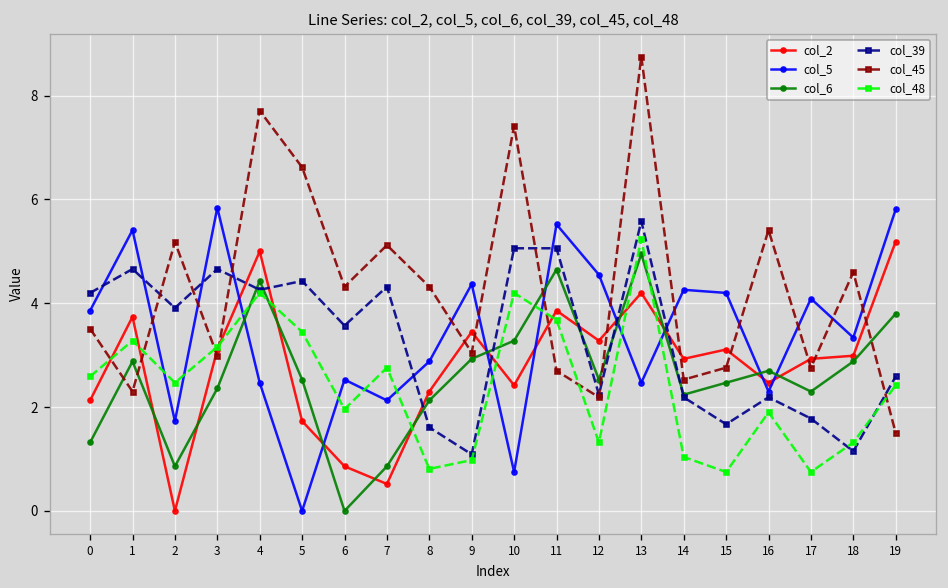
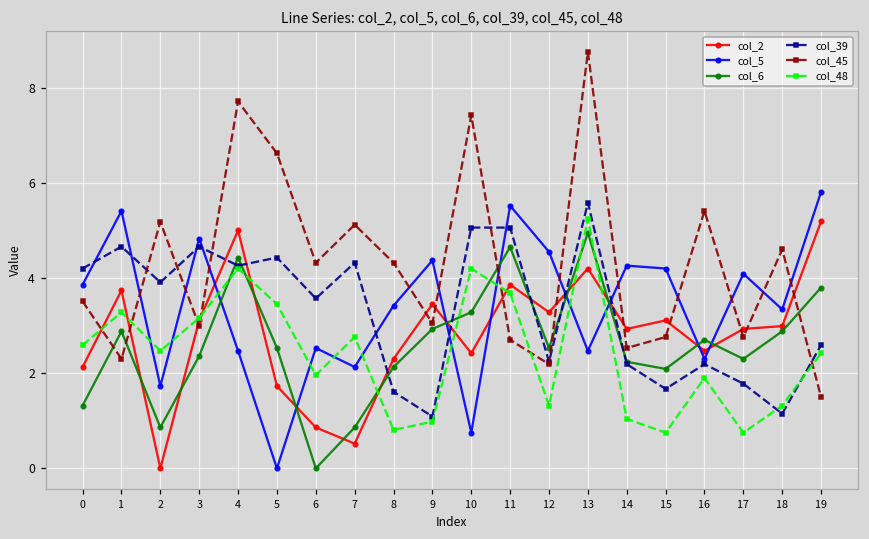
  {
    "col_2": {
      "0": 2.1,
      "1": 3.7,
      "2": 0.0,
      "4": 5.0,
      "5": 1.7,
      "6": 0.9,
      "7": 0.5,
      "8": 2.3,
      "9": 3.5,
      "10": 2.4,
      "11": 3.9,
      "12": 3.3,
      "13": 4.2,
      "14": 2.9,
      "15": 3.1,
      "16": 2.5,
      "17": 2.9,
      "18": 3.0,
      "19": 5.2
    },
    "col_5": {
      "0": 3.9,
      "1": 5.4,
      "2": 1.7,
-     "3": 5.8,
+     "3": 4.8,
      "4": 2.5,
      "5": 0.0,
      "6": 2.5,
      "7": 2.1,
-     "8": 2.9,
+     "8": 3.4,
      "9": 4.4,
      "10": 0.8,
      "11": 5.5,
      "12": 4.6,
      "13": 2.5,
      "14": 4.3,
      "15": 4.2,
      "16": 2.3,
      "17": 4.1,
      "18": 3.3,
      "19": 5.8
    },
    "col_6": {
      "0": 1.3,
      "1": 2.9,
      "2": 0.9,
      "3": 2.4,
      "4": 4.4,
      "5": 2.5,
      "6": 0.0,
      "7": 0.9,
      "8": 2.1,
      "9": 2.9,
      "10": 3.3,
      "11": 4.7,
      "12": 2.5,
      "13": 5.0,
-     "15": 2.5,
+     "15": 2.1,
      "16": 2.7,
      "17": 2.3,
      "18": 2.9,
      "19": 3.8
    },
    "col_39": {
      "0": 4.2,
      "1": 4.7,
      "2": 3.9,
      "3": 4.7,
      "4": 4.3,
      "5": 4.4,
      "6": 3.6,
      "7": 4.3,
      "8": 1.6,
      "9": 1.1,
      "10": 5.1,
      "11": 5.1,
      "13": 5.6,
      "15": 1.7,
      "16": 2.2,
      "17": 1.8,
      "18": 1.2,
      "19": 2.6
    },
    "col_45": {
      "0": 3.5,
      "1": 2.3,
      "2": 5.2,
      "3": 3.0,
      "4": 7.7,
      "5": 6.6,
      "6": 4.3,
      "7": 5.1,
      "8": 4.3,
      "9": 3.1,
      "10": 7.4,
      "11": 2.7,
      "13": 8.8,
      "14": 2.5,
      "15": 2.8,
      "16": 5.4,
      "17": 2.8,
      "18": 4.6,
      "19": 1.5
    },
    "col_48": {
      "0": 2.6,
      "1": 3.3,
      "2": 2.5,
      "4": 4.2,
      "5": 3.5,
      "6": 2.0,
      "7": 2.8,
      "8": 0.8,
      "9": 1.0,
      "10": 4.2,
      "11": 3.7,
      "12": 1.3,
      "13": 5.2,
      "14": 1.0,
      "15": 0.8,
      "16": 1.9,
      "17": 0.8,
      "18": 1.3,
      "19": 2.4
    }
  }
